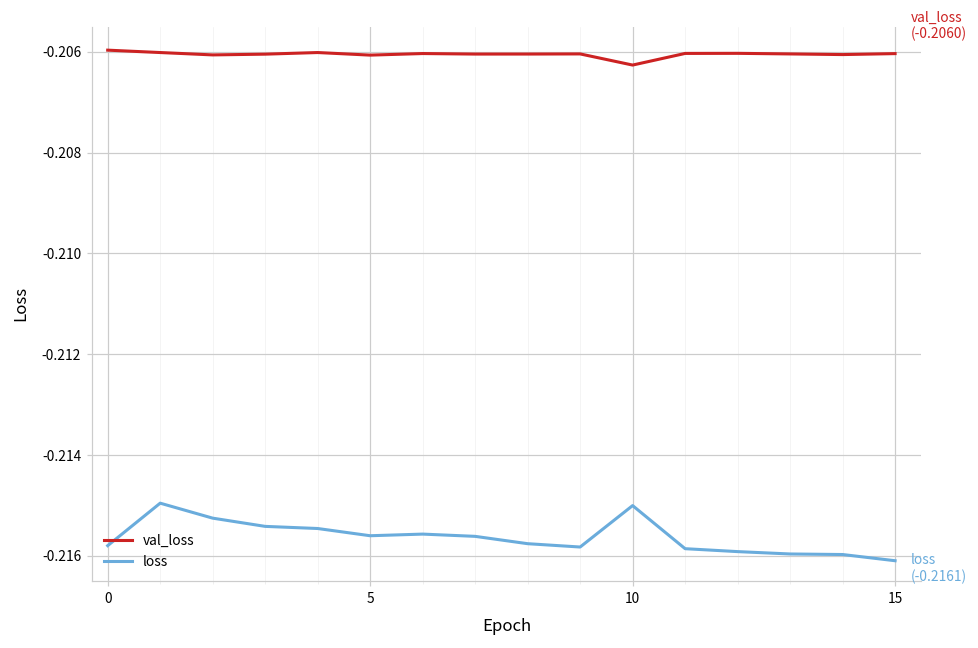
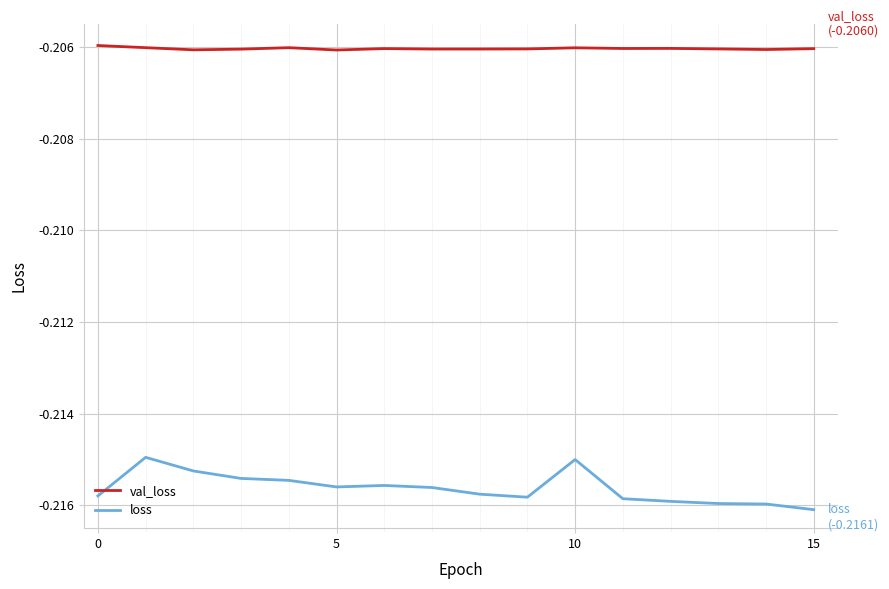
  {
    "val_loss": {
      "0": "-0.2060",
      "5": "-0.2061",
-     "10": "-0.2063"
+     "10": "-0.2060"
    },
    "loss": {
      "15": "(-0.2161)"
    }
  }
